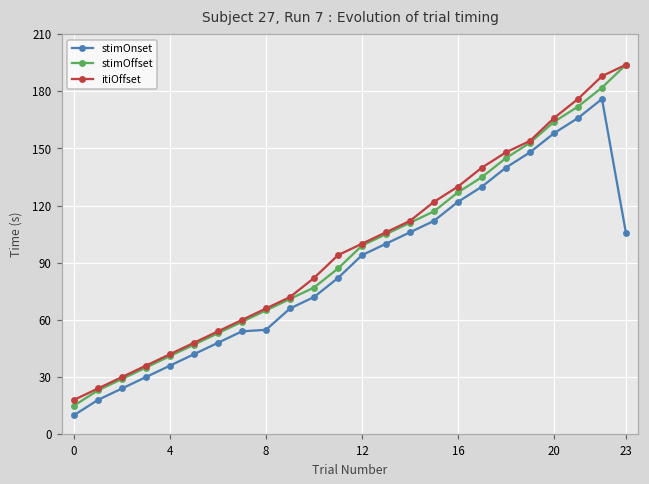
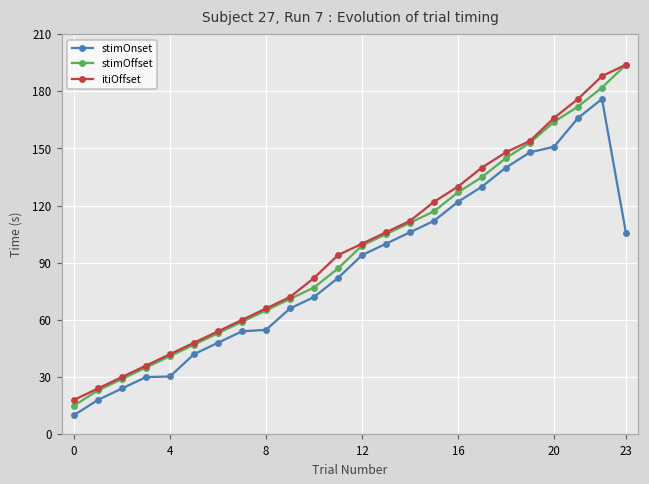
  {
    "stimOnset": {
      "0": 10,
-     "4": 36,
+     "4": 30,
      "8": 55,
      "12": 94,
      "16": 122,
-     "20": 158,
+     "20": 151,
      "23": 106
    },
    "stimOffset": {
      "0": 15,
      "16": 127,
      "20": 164
    },
    "itiOffset": {
      "0": 18,
      "16": 130,
      "20": 166
    }
  }
